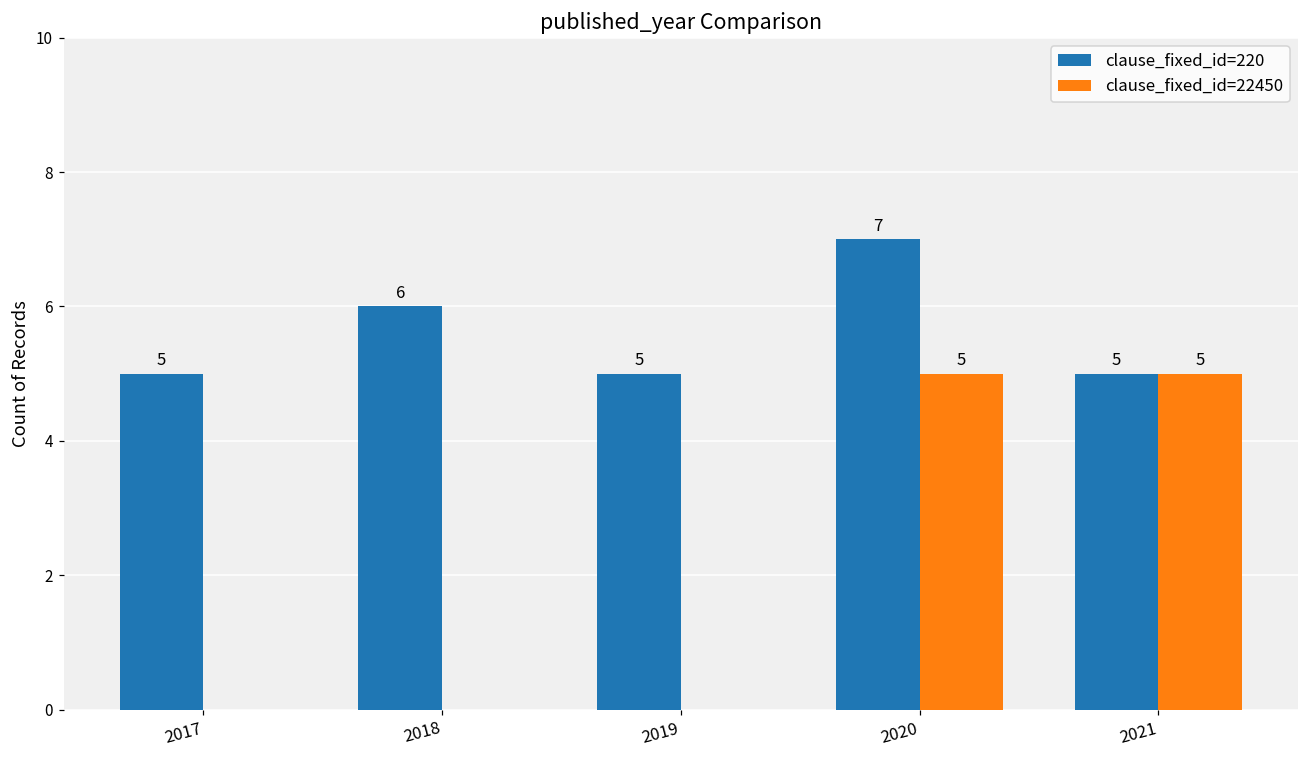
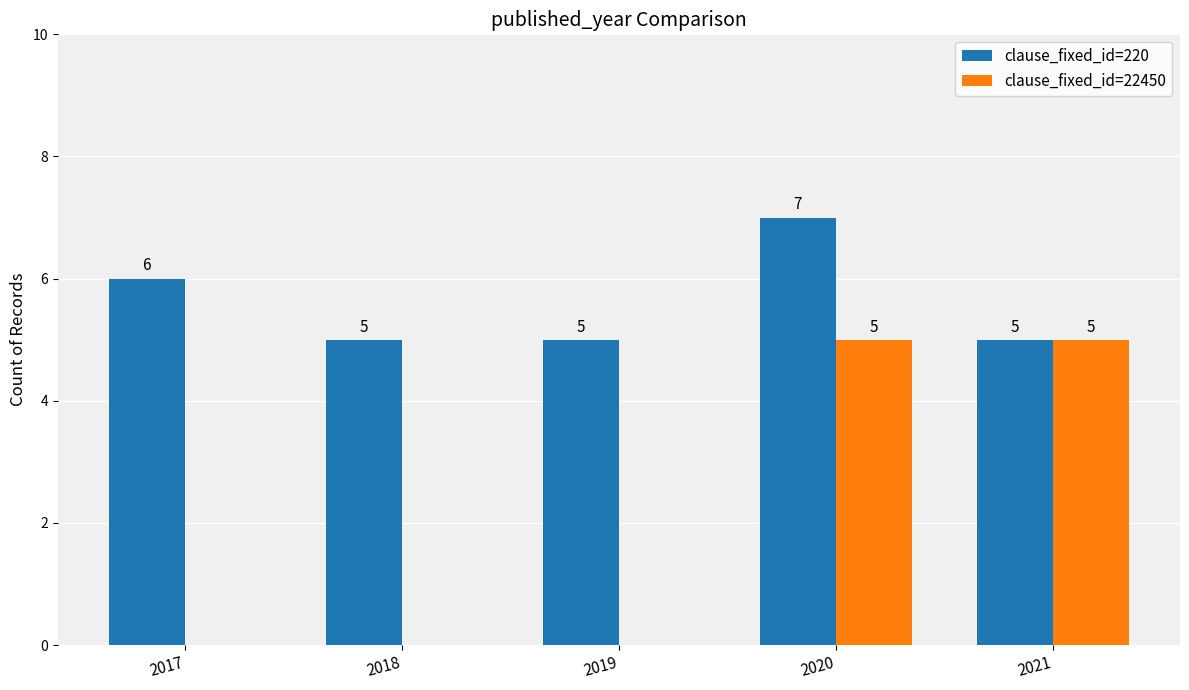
  {
    "clause_fixed_id=220": {
-     "2017": 5,
-     "2018": 6,
+     "2017": 6,
+     "2018": 5,
      "2019": 5,
      "2020": 7,
      "2021": 5
    },
    "clause_fixed_id=22450": {
      "2020": 5,
      "2021": 5
    }
  }
